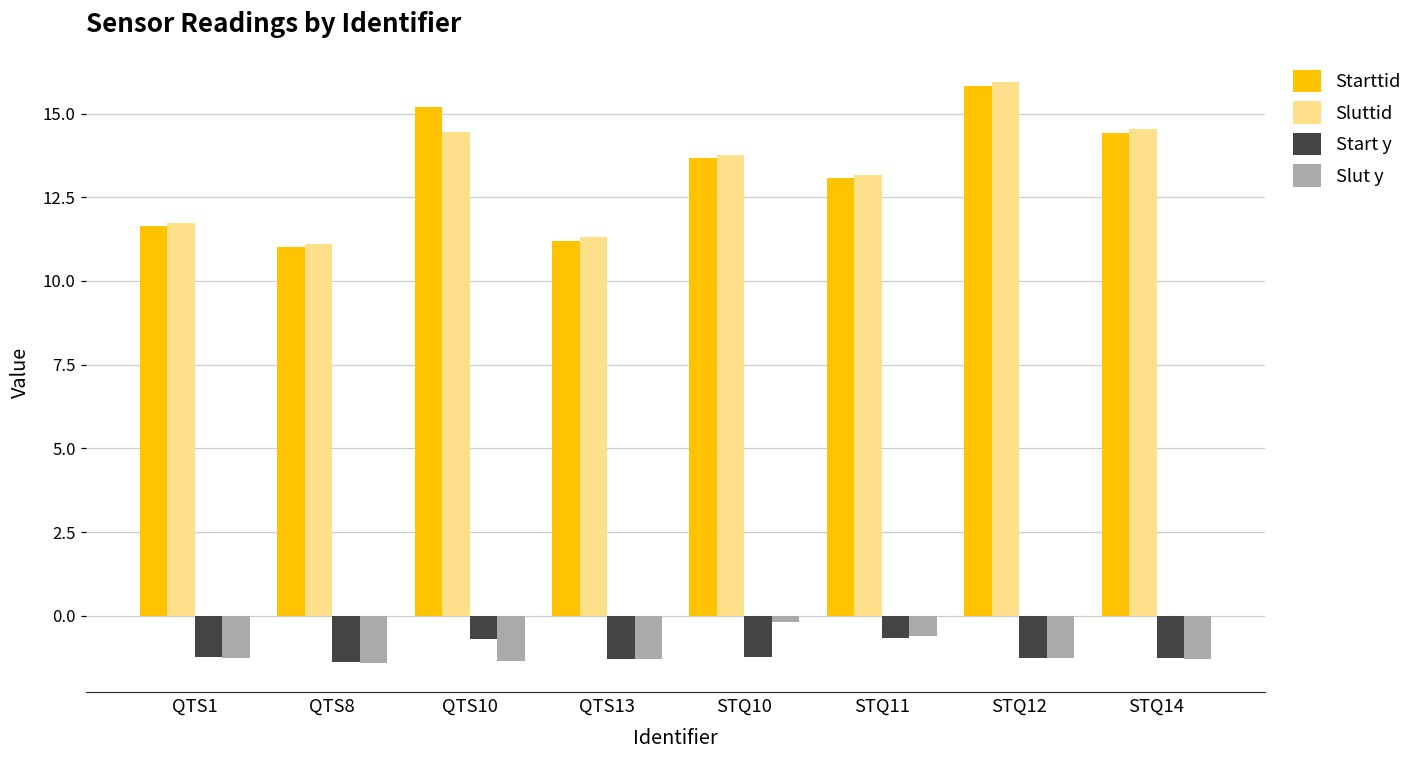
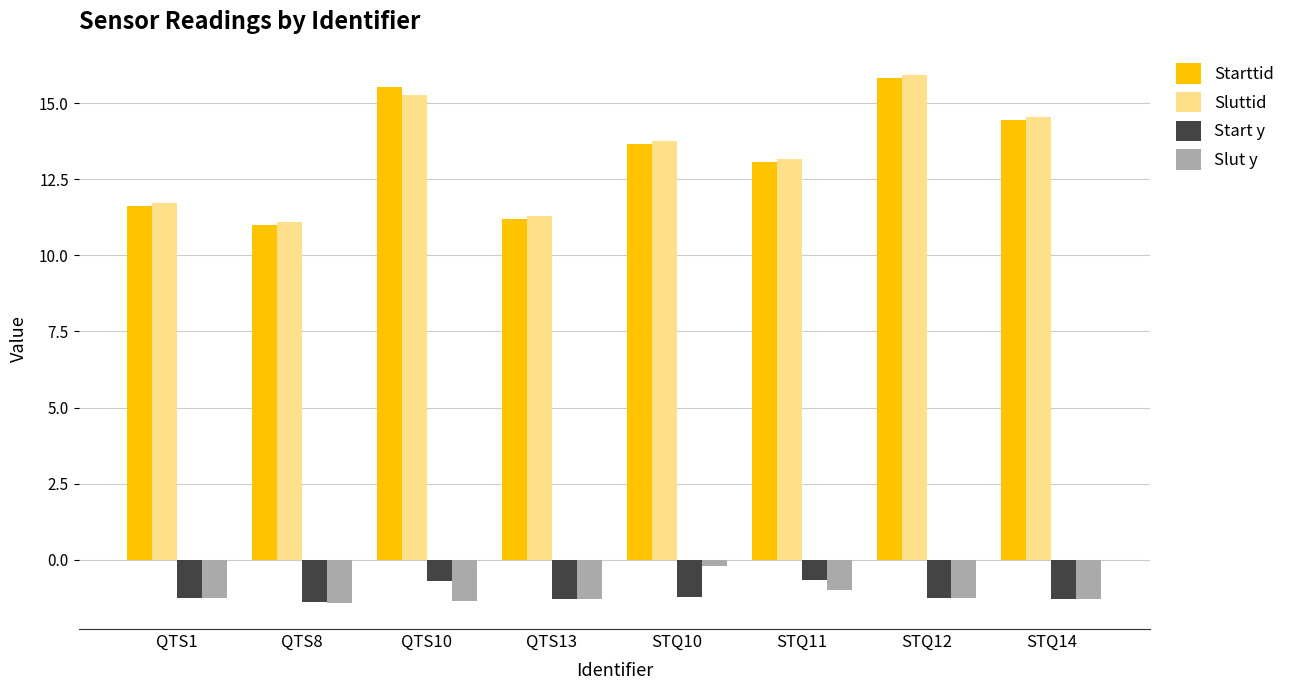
  {
    "Starttid": {
      "QTS1": 11.6,
      "QTS8": 11.0,
-     "QTS10": 15.2,
+     "QTS10": 15.5,
      "QTS13": 11.2,
      "STQ10": 13.7,
      "STQ11": 13.1,
      "STQ12": 15.8,
      "STQ14": 14.4
    },
    "Sluttid": {
      "QTS1": 11.7,
      "QTS8": 11.1,
-     "QTS10": 14.4,
+     "QTS10": 15.3,
      "QTS13": 11.3,
      "STQ10": 13.8,
      "STQ11": 13.2,
      "STQ12": 15.9,
      "STQ14": 14.5
    },
    "Start y": {
      "QTS1": -1.2,
      "QTS8": -1.4,
      "QTS10": -0.7,
      "QTS13": -1.3,
      "STQ10": -1.2,
      "STQ11": -0.7,
      "STQ12": -1.3,
      "STQ14": -1.3
    },
    "Slut y": {
      "QTS1": -1.3,
      "QTS8": -1.4,
      "QTS10": -1.4,
      "QTS13": -1.3,
      "STQ10": -0.2,
-     "STQ11": -0.6,
+     "STQ11": -1.0,
      "STQ12": -1.3,
      "STQ14": -1.3
    }
  }
